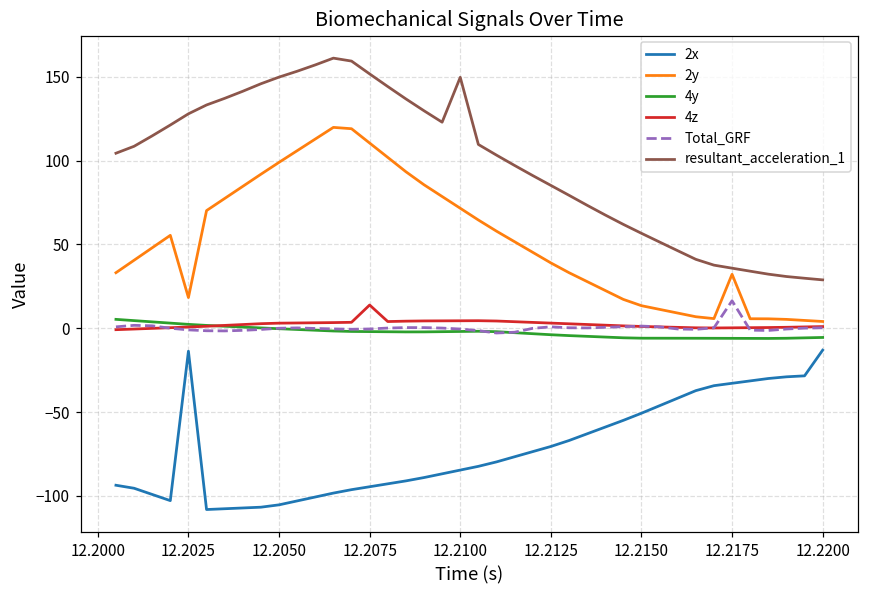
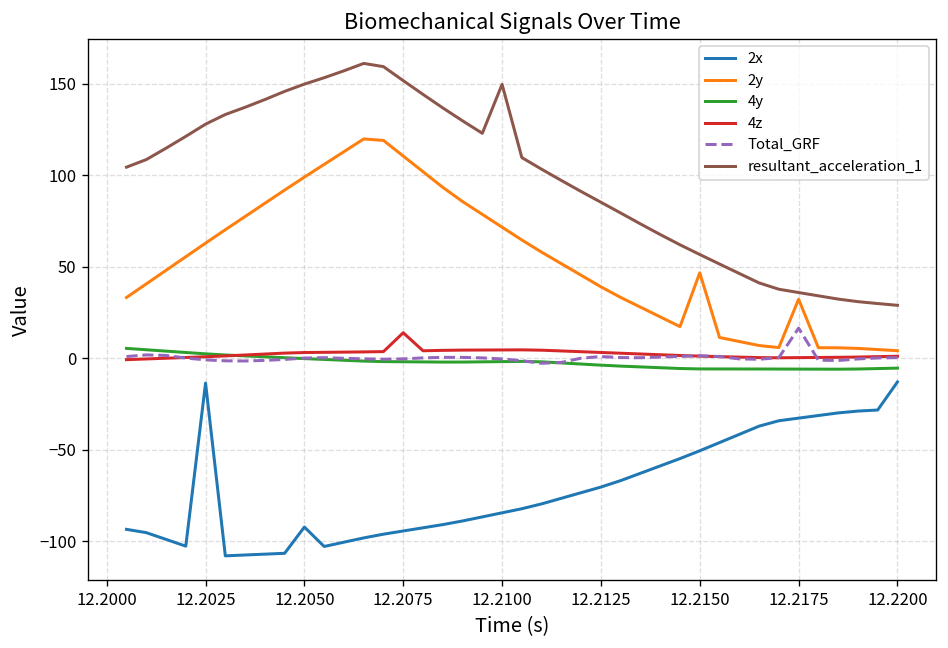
  {
    "2x": {
      "12.2025": -14,
-     "12.2050": -105,
+     "12.2050": -92,
      "12.2075": -95,
      "12.2100": -85,
      "12.2125": -70,
      "12.2150": -51,
      "12.2175": -33,
      "12.2200": -13
    },
    "2y": {
-     "12.2025": 18,
+     "12.2025": 63,
      "12.2050": 99,
      "12.2075": 110,
      "12.2100": 72,
      "12.2125": 39,
-     "12.2150": 13,
+     "12.2150": 47,
      "12.2175": 32,
      "12.2200": 4
    },
    "4y": {
      "12.2125": -4,
      "12.2150": -6,
      "12.2175": -6,
      "12.2200": -5
    },
    "4z": {
      "12.2050": 3,
      "12.2075": 14,
      "12.2100": 4,
      "12.2125": 3,
      "12.2175": 0
    },
    "Total_GRF": {
      "12.2025": -1,
      "12.2125": 1,
      "12.2175": 16
    },
    "resultant_acceleration_1": {
      "12.2025": 128,
      "12.2050": 150,
      "12.2075": 152,
      "12.2100": 150,
      "12.2125": 85,
      "12.2150": 57,
      "12.2175": 36,
      "12.2200": 29
    }
  }
